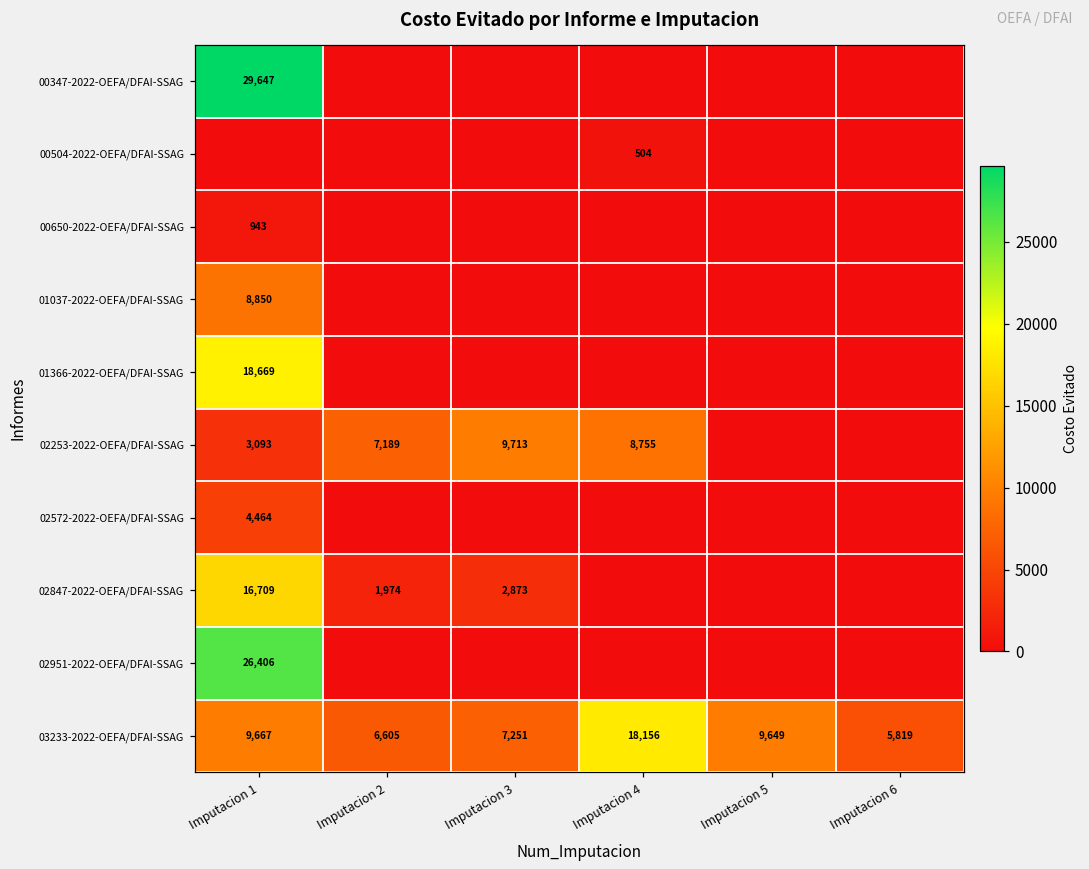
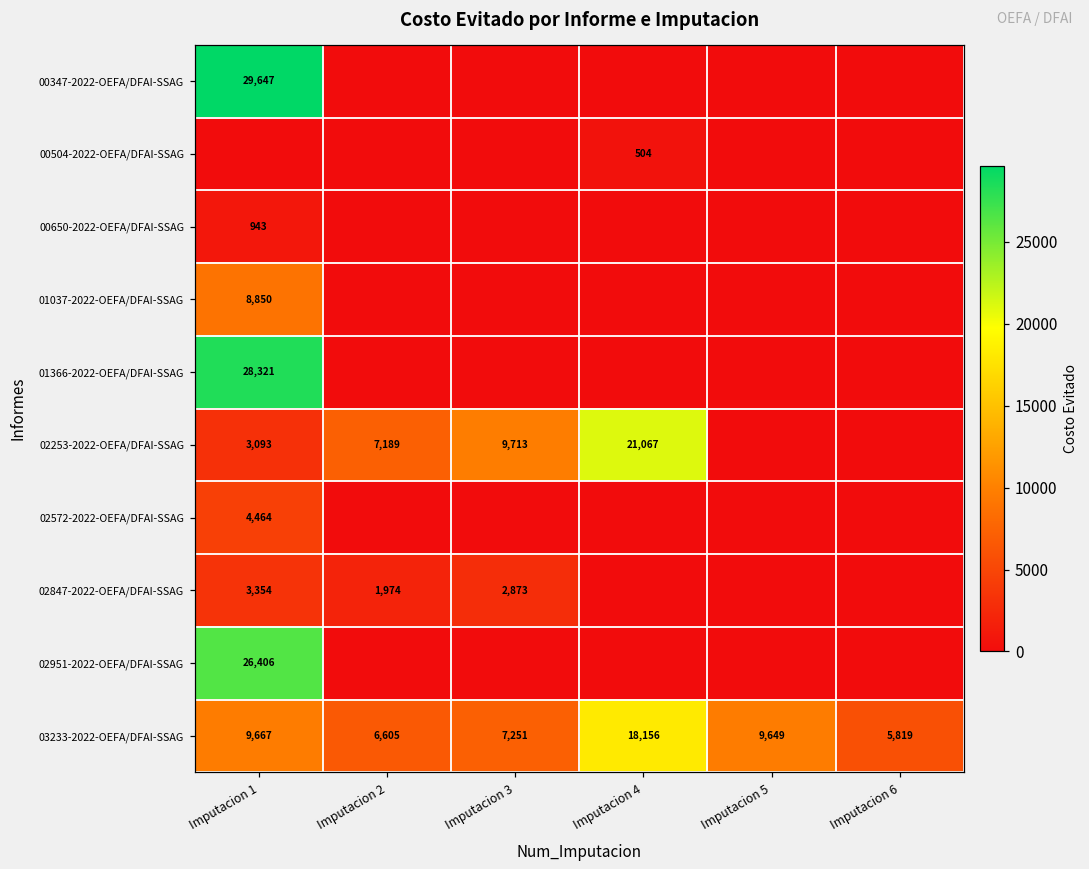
  {
    "00347-2022-OEFA/DFAI-SSAG": {
      "Imputacion 1": "29,647"
    },
    "00504-2022-OEFA/DFAI-SSAG": {
      "Imputacion 4": "504"
    },
    "00650-2022-OEFA/DFAI-SSAG": {
      "Imputacion 1": "943"
    },
    "01037-2022-OEFA/DFAI-SSAG": {
      "Imputacion 1": "8,850"
    },
    "01366-2022-OEFA/DFAI-SSAG": {
-     "Imputacion 1": "18,669"
+     "Imputacion 1": "28,321"
    },
    "02253-2022-OEFA/DFAI-SSAG": {
      "Imputacion 1": "3,093",
      "Imputacion 2": "7,189",
      "Imputacion 3": "9,713",
-     "Imputacion 4": "8,755"
+     "Imputacion 4": "21,067"
    },
    "02572-2022-OEFA/DFAI-SSAG": {
      "Imputacion 1": "4,464"
    },
    "02847-2022-OEFA/DFAI-SSAG": {
-     "Imputacion 1": "16,709",
+     "Imputacion 1": "3,354",
      "Imputacion 2": "1,974",
      "Imputacion 3": "2,873"
    },
    "02951-2022-OEFA/DFAI-SSAG": {
      "Imputacion 1": "26,406"
    },
    "03233-2022-OEFA/DFAI-SSAG": {
      "Imputacion 1": "9,667",
      "Imputacion 2": "6,605",
      "Imputacion 3": "7,251",
      "Imputacion 4": "18,156",
      "Imputacion 5": "9,649",
      "Imputacion 6": "5,819"
    }
  }
